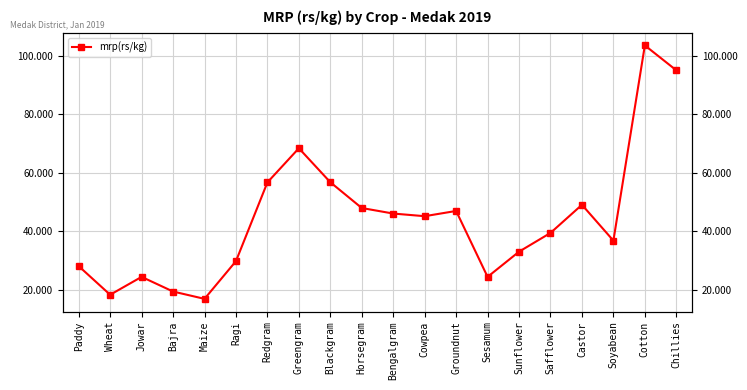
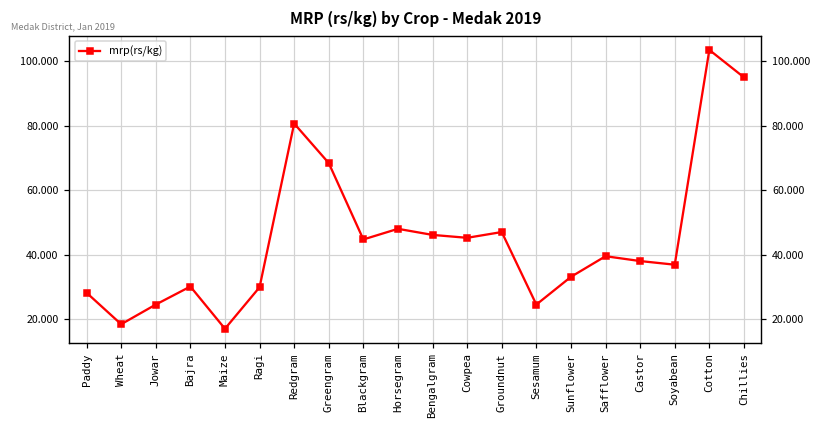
  {
    "Paddy": 28,
    "Wheat": 18,
    "Jowar": 25,
-   "Bajra": 20,
+   "Bajra": 30,
    "Maize": 17,
    "Ragi": 30,
-   "Redgram": 57,
+   "Redgram": 81,
    "Greengram": 68,
-   "Blackgram": 57,
+   "Blackgram": 45,
    "Horsegram": 48,
    "Bengalgram": 46,
    "Cowpea": 45,
    "Groundnut": 47,
    "Sesamum": 25,
    "Sunflower": 33,
    "Safflower": 40,
-   "Castor": 49,
+   "Castor": 38,
    "Soyabean": 37,
    "Cotton": 104,
    "Chillies": 95
  }
